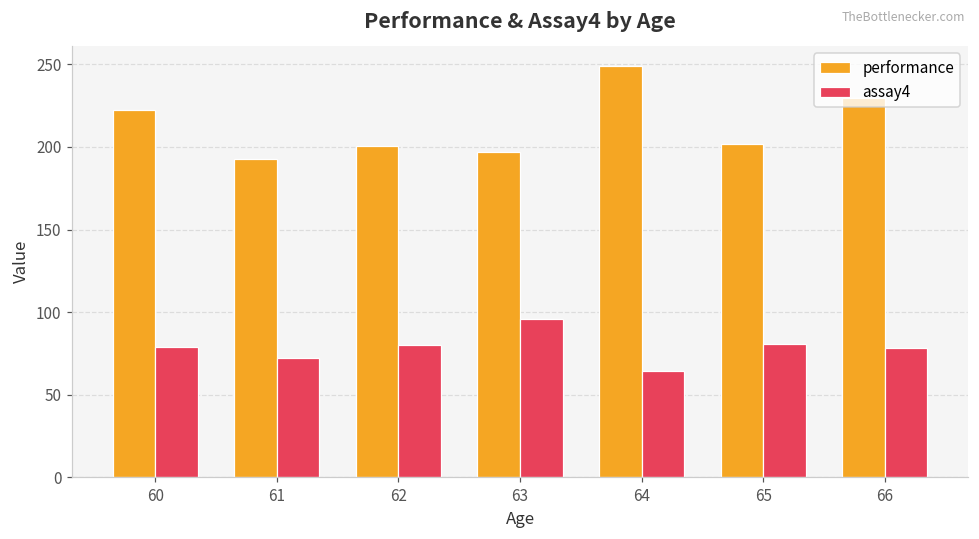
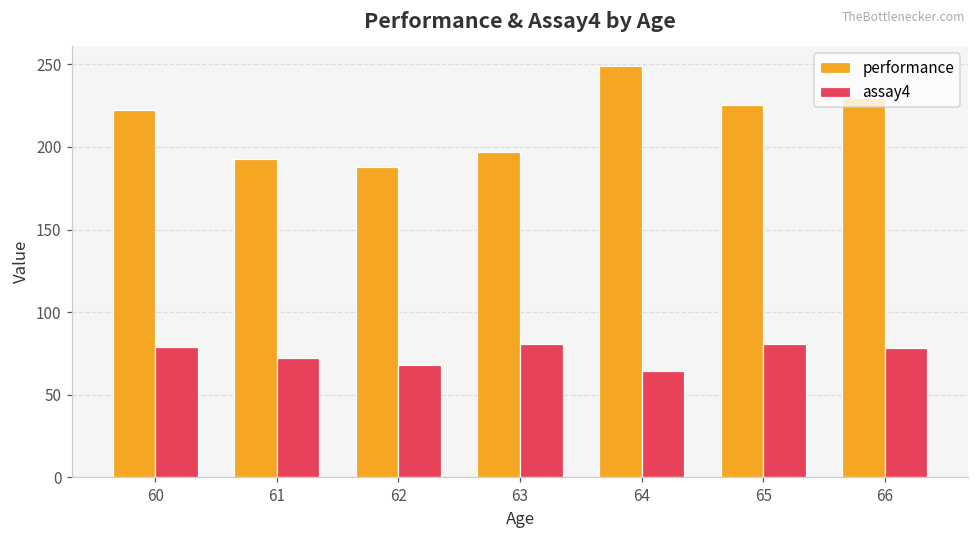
  {
    "performance": {
      "60": 222,
      "61": 193,
-     "62": 200,
+     "62": 188,
      "63": 197,
      "64": 249,
-     "65": 202
+     "65": 225
    },
    "assay4": {
      "60": 79,
      "61": 72,
-     "62": 80,
-     "63": 96,
+     "62": 68,
+     "63": 81,
      "64": 64,
      "65": 81,
      "66": 78
    }
  }
